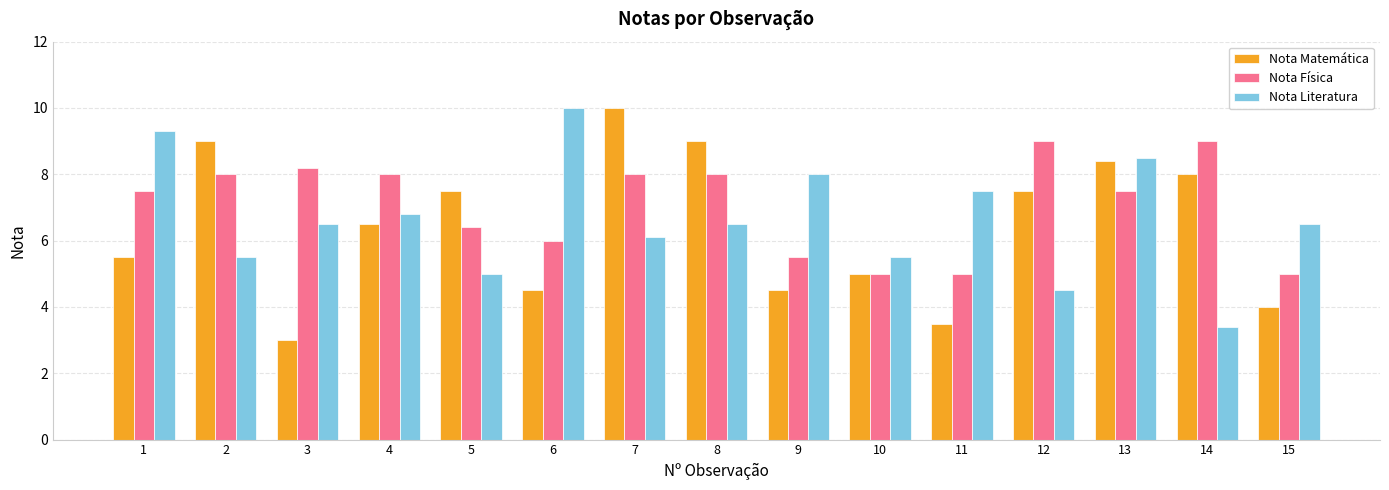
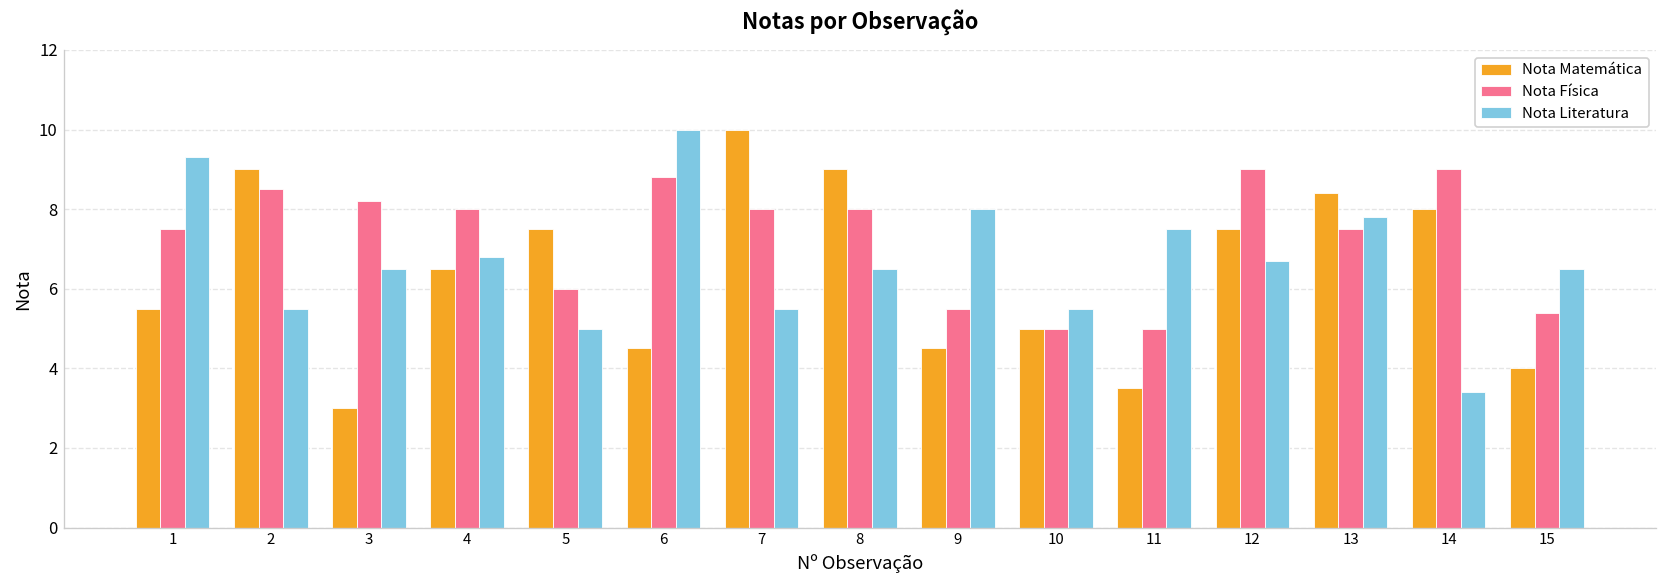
  {
    "Nota Matemática": {
      "1": 5.5,
      "2": 9.0,
      "3": 3.0,
      "4": 6.5,
      "5": 7.5,
      "6": 4.5,
      "7": 10.0,
      "8": 9.0,
      "9": 4.5,
      "10": 5.0,
      "11": 3.5,
      "12": 7.5,
      "13": 8.4,
      "14": 8.0,
      "15": 4.0
    },
    "Nota Física": {
      "1": 7.5,
-     "2": 8.0,
+     "2": 8.5,
      "3": 8.2,
      "4": 8.0,
-     "5": 6.4,
-     "6": 6.0,
+     "5": 6.0,
+     "6": 8.8,
      "7": 8.0,
      "8": 8.0,
      "9": 5.5,
      "10": 5.0,
      "11": 5.0,
      "12": 9.0,
      "13": 7.5,
      "14": 9.0,
-     "15": 5.0
+     "15": 5.4
    },
    "Nota Literatura": {
      "1": 9.3,
      "2": 5.5,
      "3": 6.5,
      "4": 6.8,
      "5": 5.0,
      "6": 10.0,
-     "7": 6.1,
+     "7": 5.5,
      "8": 6.5,
      "9": 8.0,
      "10": 5.5,
      "11": 7.5,
-     "12": 4.5,
-     "13": 8.5,
+     "12": 6.7,
+     "13": 7.8,
      "14": 3.4,
      "15": 6.5
    }
  }
